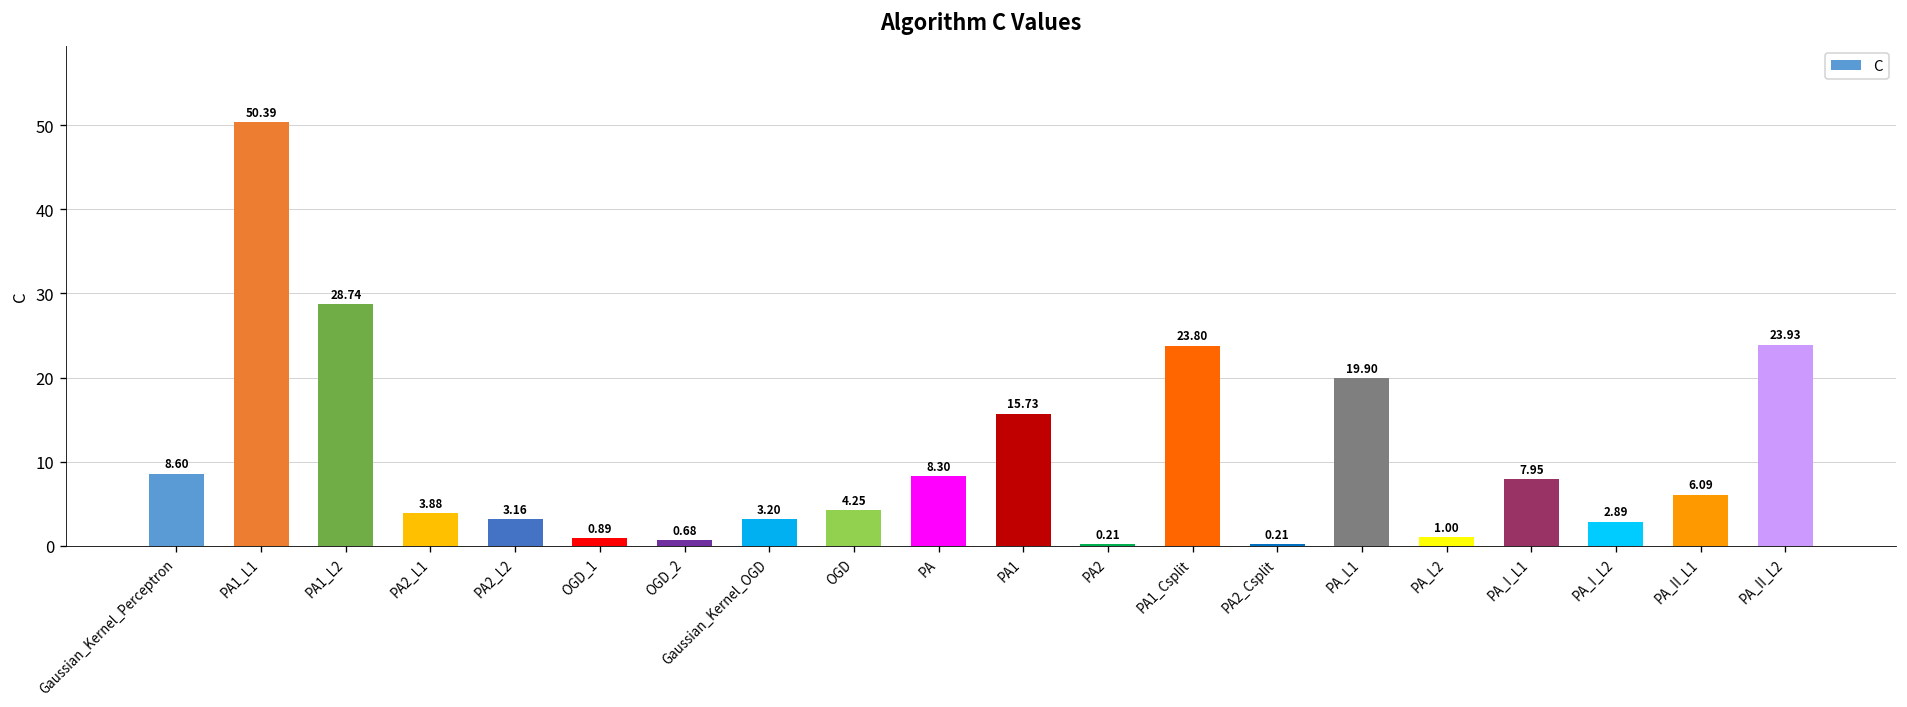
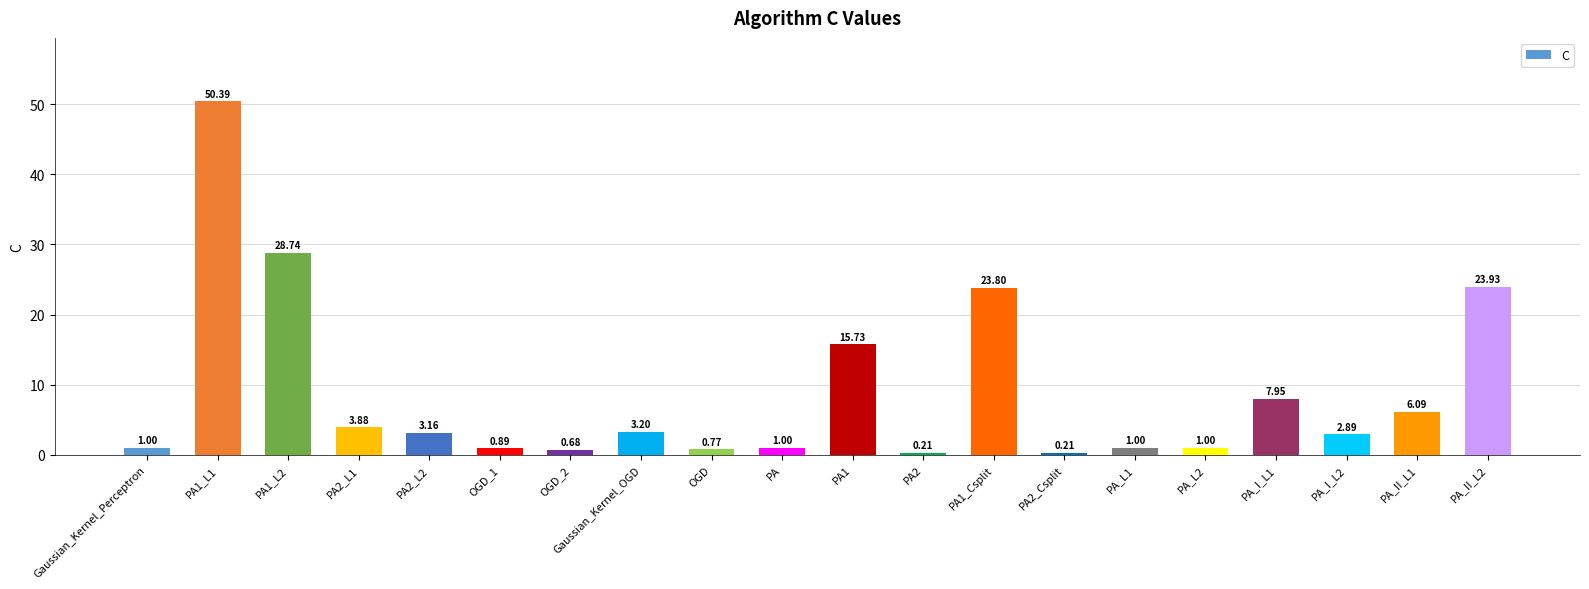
  {
-   "Gaussian_Kernel_Perceptron": 8.60,
+   "Gaussian_Kernel_Perceptron": 1.00,
    "PA1_L1": 50.39,
    "PA1_L2": 28.74,
    "PA2_L1": 3.88,
    "PA2_L2": 3.16,
    "OGD_1": 0.89,
    "OGD_2": 0.68,
    "Gaussian_Kernel_OGD": 3.20,
-   "OGD": 4.25,
-   "PA": 8.30,
+   "OGD": 0.77,
+   "PA": 1.00,
    "PA1": 15.73,
    "PA2": 0.21,
    "PA1_Csplit": 23.80,
    "PA2_Csplit": 0.21,
-   "PA_L1": 19.90,
+   "PA_L1": 1.00,
    "PA_L2": 1.00,
    "PA_I_L1": 7.95,
    "PA_I_L2": 2.89,
    "PA_II_L1": 6.09,
    "PA_II_L2": 23.93
  }
